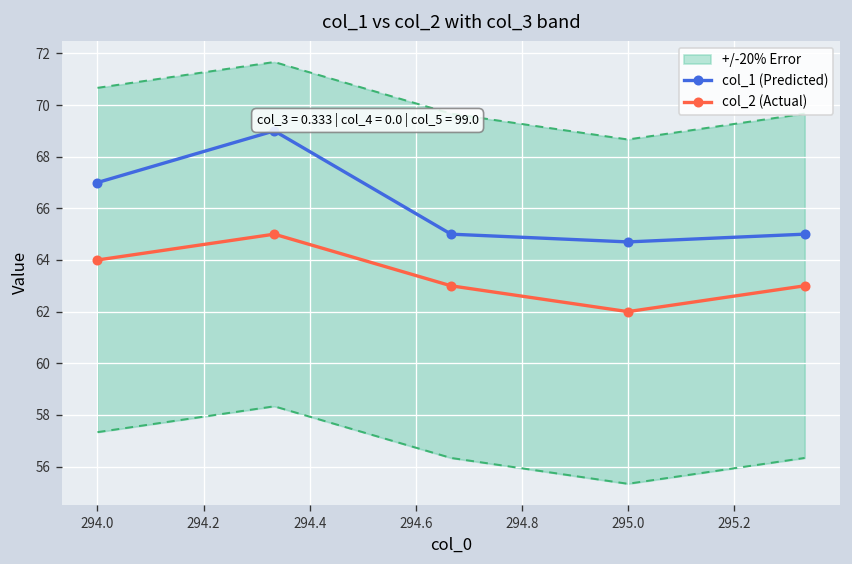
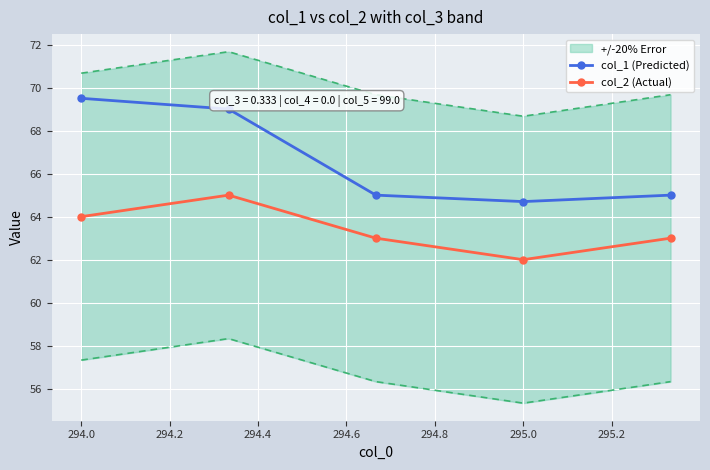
  {
    "+/-20% Error": {
      "294.0": 70.7,
      "295.0": 68.7
    },
    "col_1 (Predicted)": {
-     "294.0": 67.0,
+     "294.0": 69.5,
      "295.0": 64.7
    },
    "col_2 (Actual)": {
      "294.0": 64.0,
      "295.0": 62.0
    }
  }
